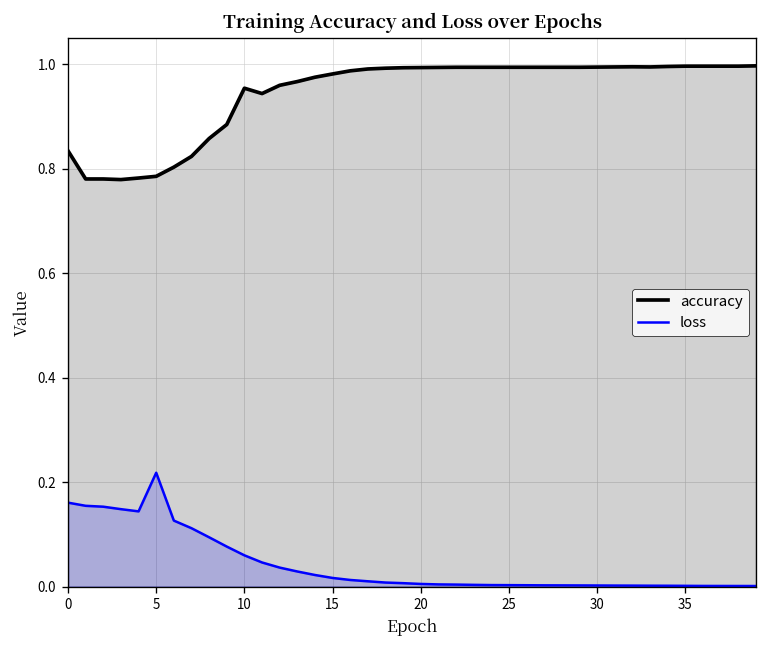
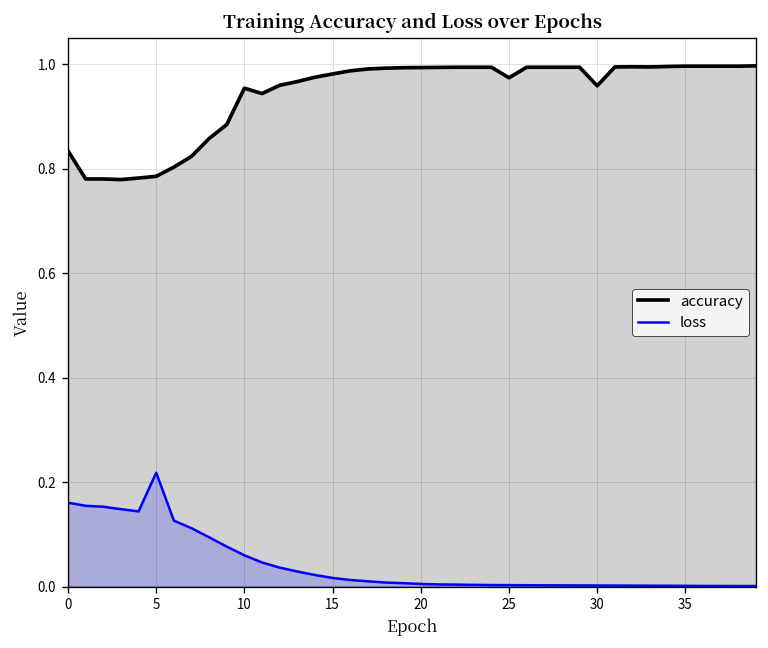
  {
    "accuracy": {
      "0": 0.83,
      "5": 0.79,
      "10": 0.95,
      "15": 0.98,
      "20": 0.99,
-     "25": 0.99,
-     "30": 0.99,
+     "25": 0.97,
+     "30": 0.96,
      "35": 1.00
    },
    "loss": {
      "0": 0.16,
      "5": 0.22,
      "10": 0.06,
      "15": 0.02,
      "20": 0.01,
      "25": 0.00,
      "30": 0.00,
      "35": 0.00
    }
  }
